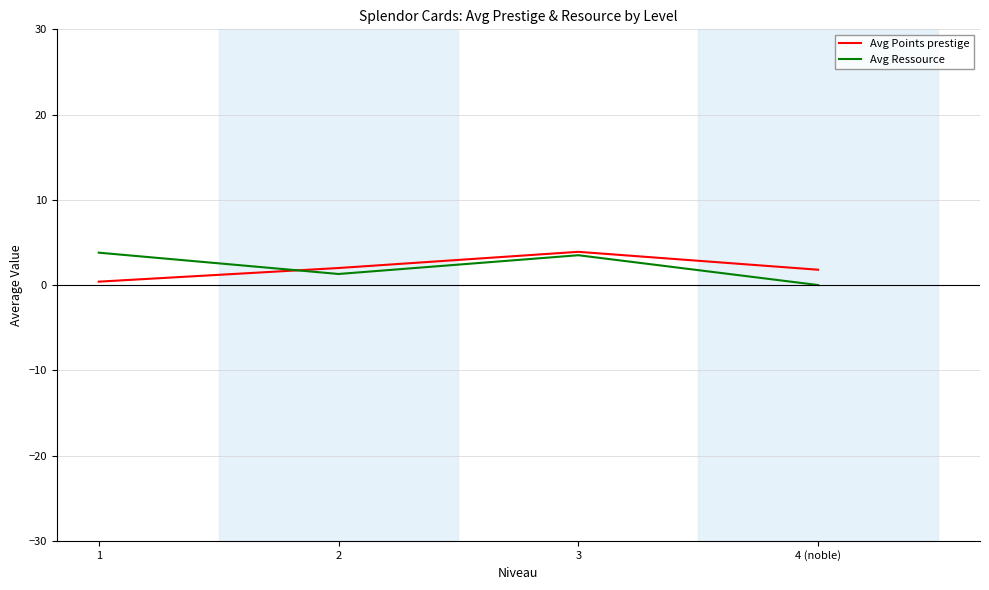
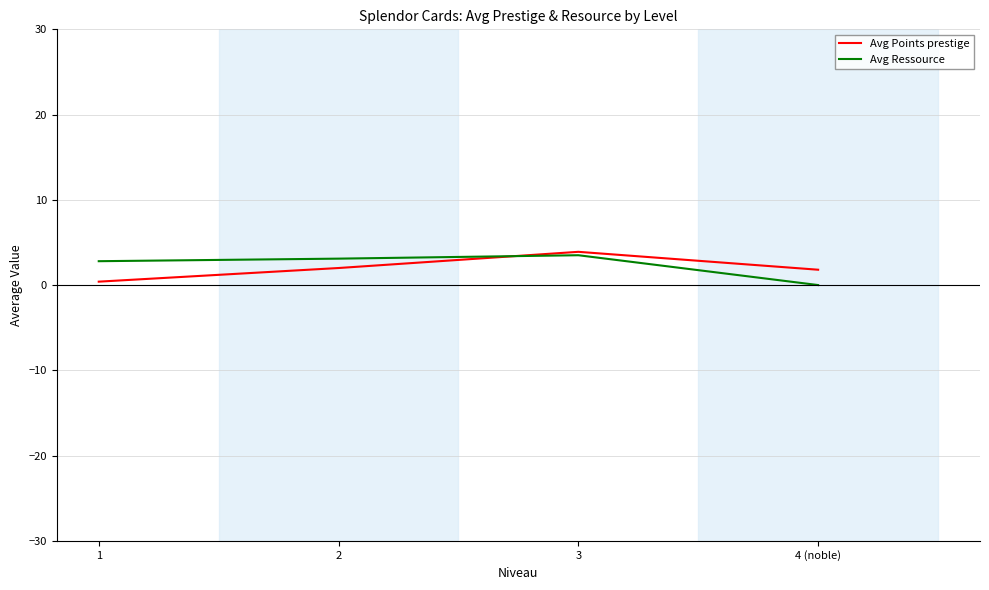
  {
    "Avg Points prestige": {
      "1": 0,
      "2": 2,
      "3": 4,
      "4 (noble)": 2
    },
    "Avg Ressource": {
-     "1": 4,
-     "2": 1,
+     "1": 3,
+     "2": 3,
      "3": 4,
      "4 (noble)": 0
    }
  }
